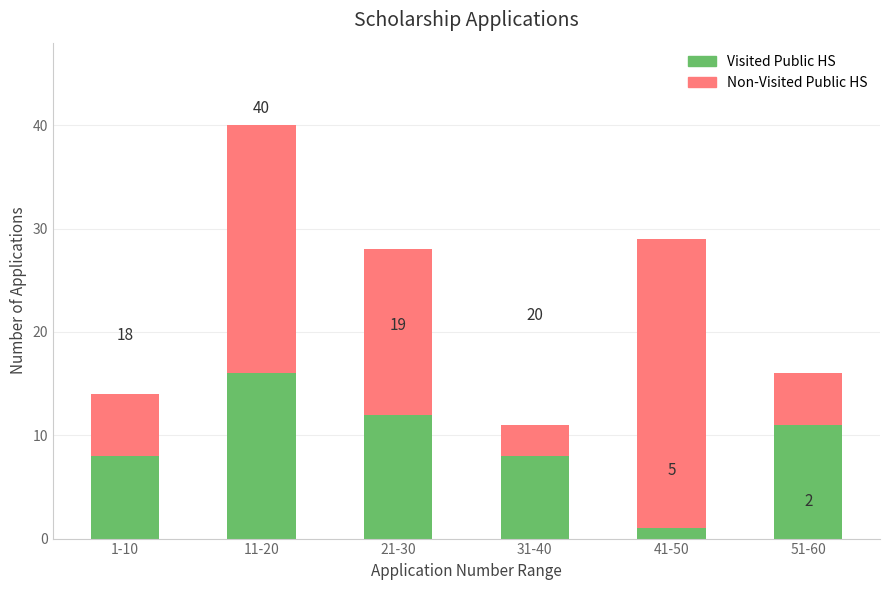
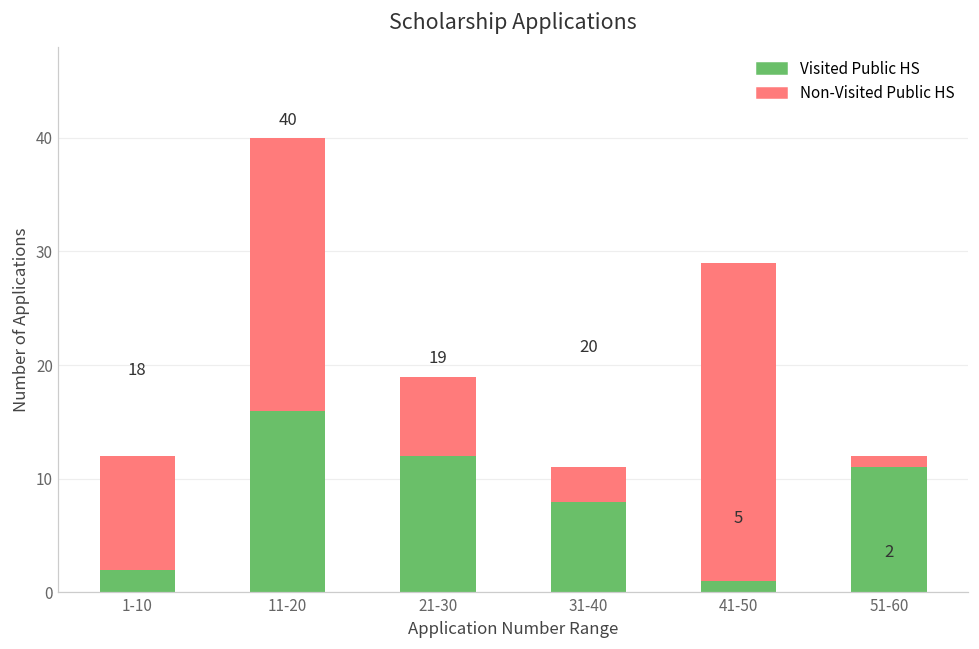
  {
    "Visited Public HS": {
-     "1-10": 8,
+     "1-10": 2,
      "11-20": 16,
      "21-30": 12,
      "31-40": 8,
      "41-50": 1
    },
    "Non-Visited Public HS": {
-     "1-10": 6,
-     "21-30": 16,
+     "1-10": 10,
+     "21-30": 7,
      "31-40": 3,
-     "51-60": 5
+     "51-60": 1
    }
  }
